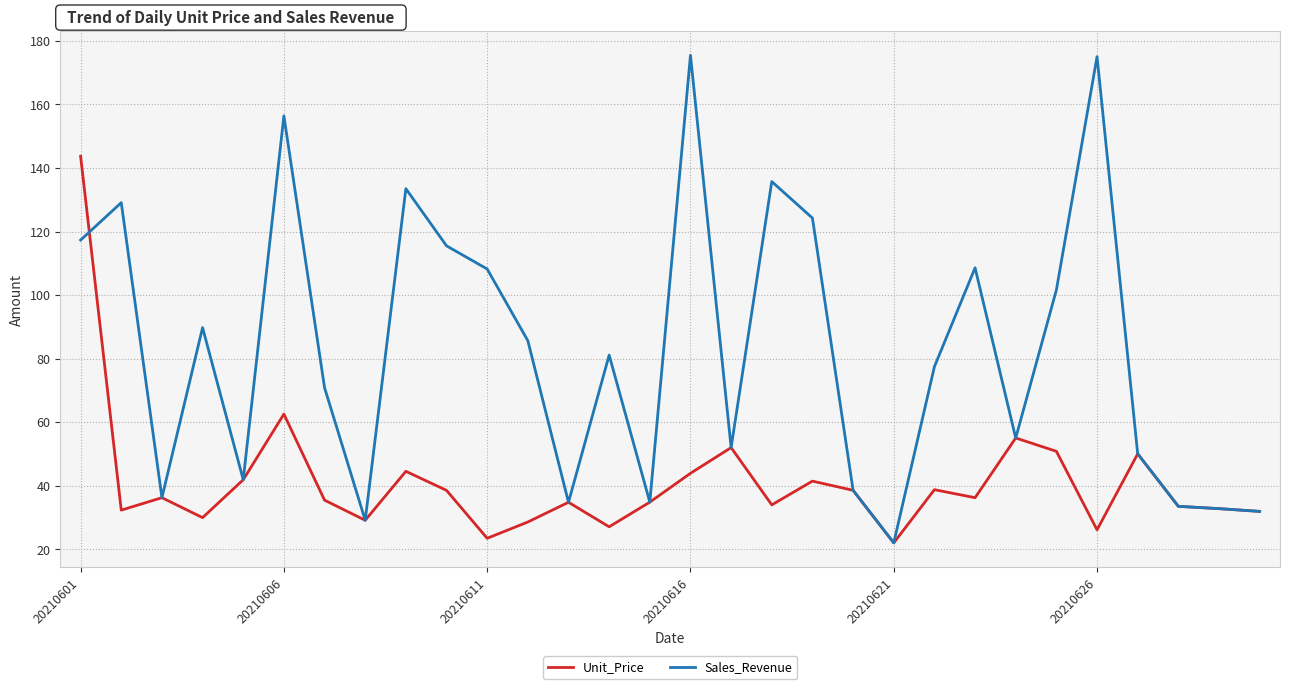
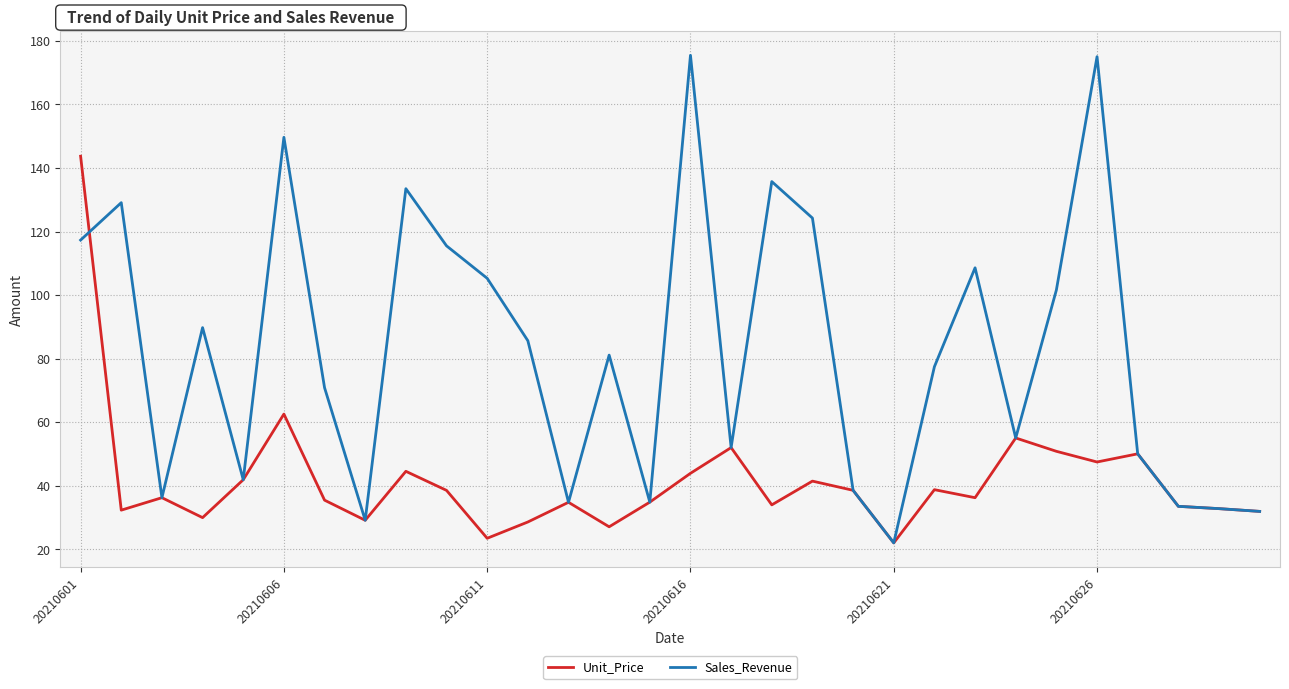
  {
    "Unit_Price": {
      "20210601": 144,
      "20210606": 63,
      "20210611": 23,
      "20210616": 44,
-     "20210626": 26
+     "20210626": 47
    },
    "Sales_Revenue": {
      "20210601": 117,
-     "20210606": 156,
-     "20210611": 108,
+     "20210606": 150,
+     "20210611": 105,
      "20210616": 175,
      "20210626": 175
    }
  }
